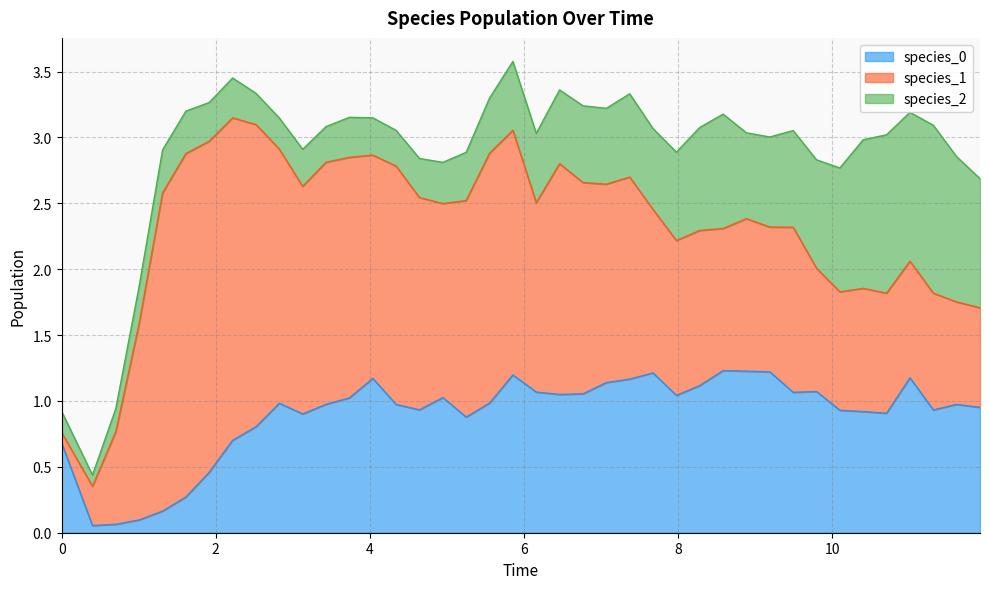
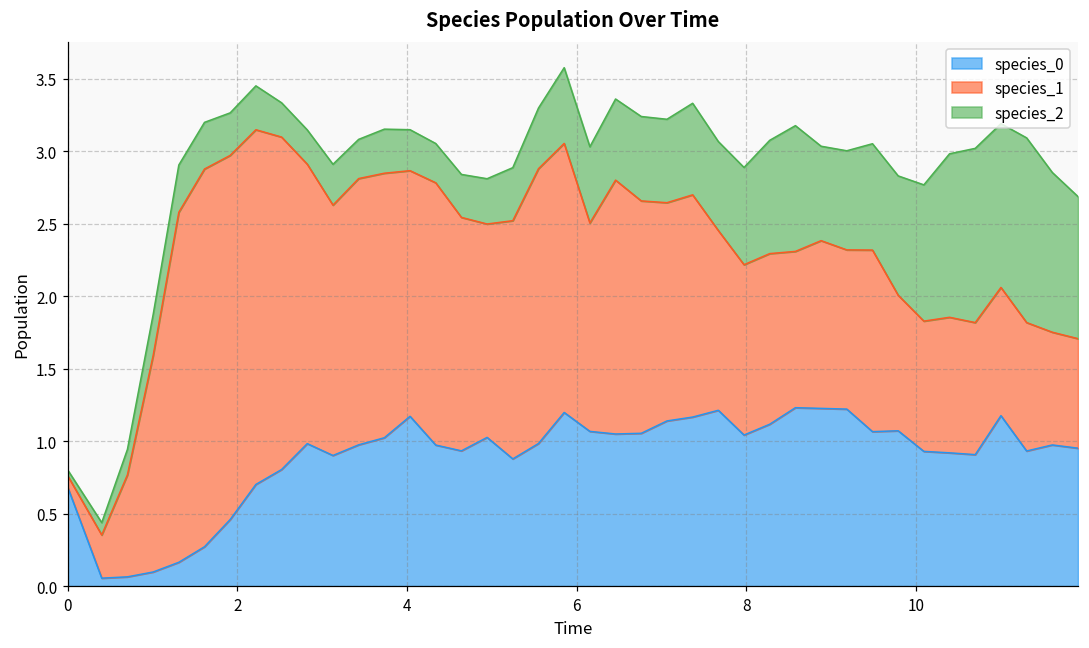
  {
    "species_0": {
      "0": 0.68
    },
    "species_1": {
      "0": 0.08
    },
    "species_2": {
-     "0": 0.16
+     "0": 0.04
    }
  }
